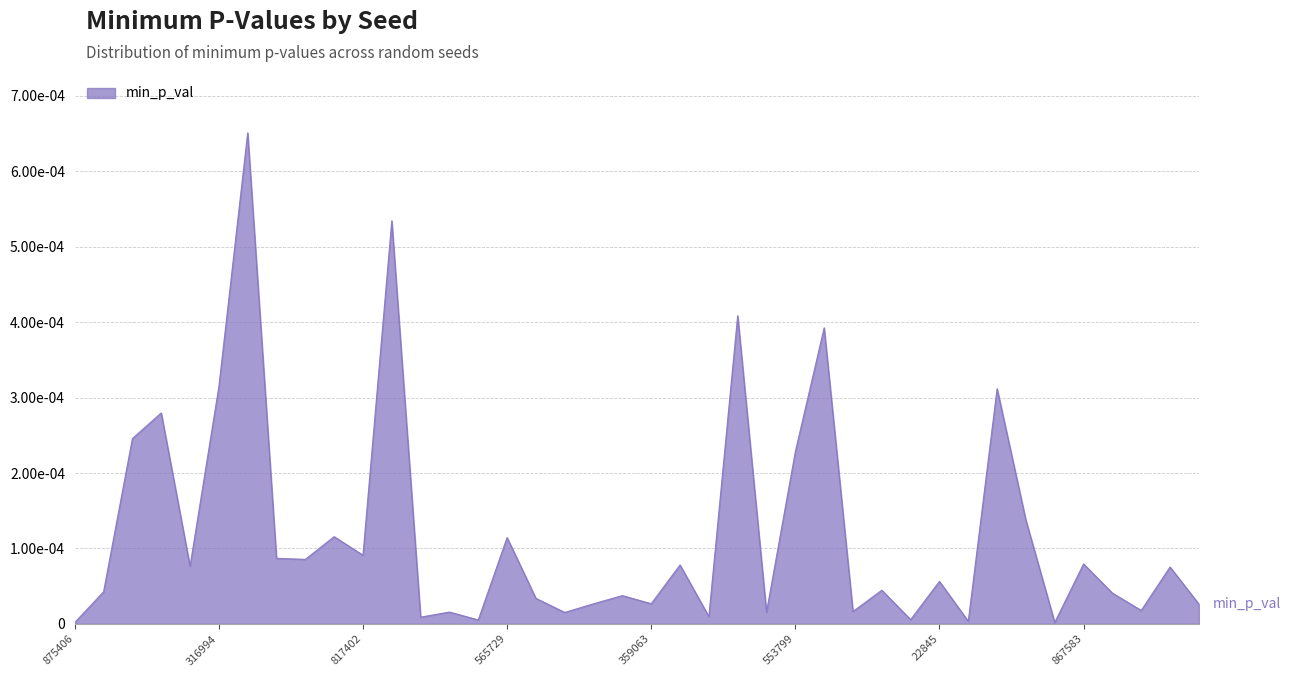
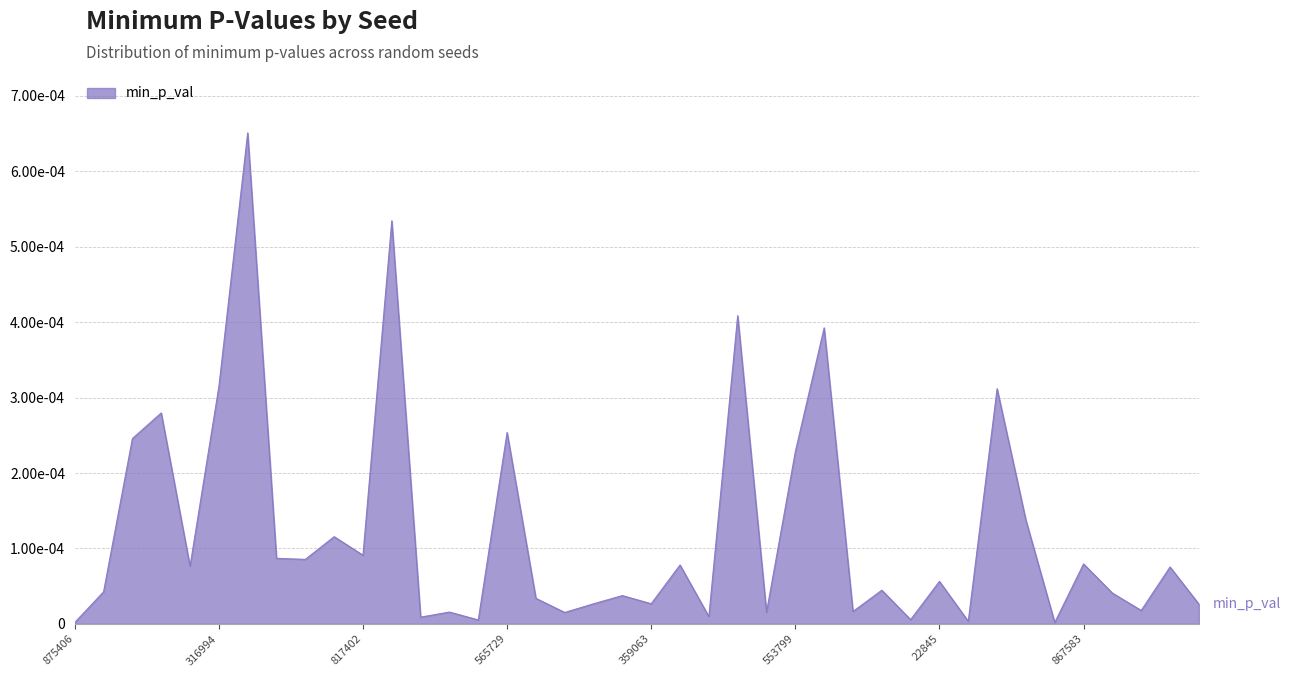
  {
    "875406": 0.00000,
    "316994": 0.00031,
    "817402": 0.00009,
-   "565729": 0.00011,
+   "565729": 0.00025,
    "359063": 0.00003,
    "553799": 0.00023,
    "22845": 0.00006,
    "867583": 0.00008
  }
